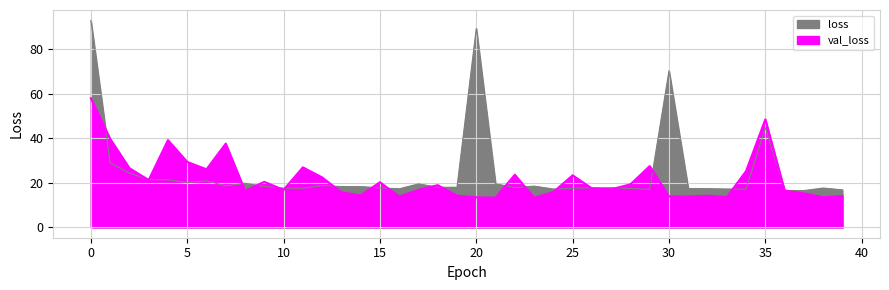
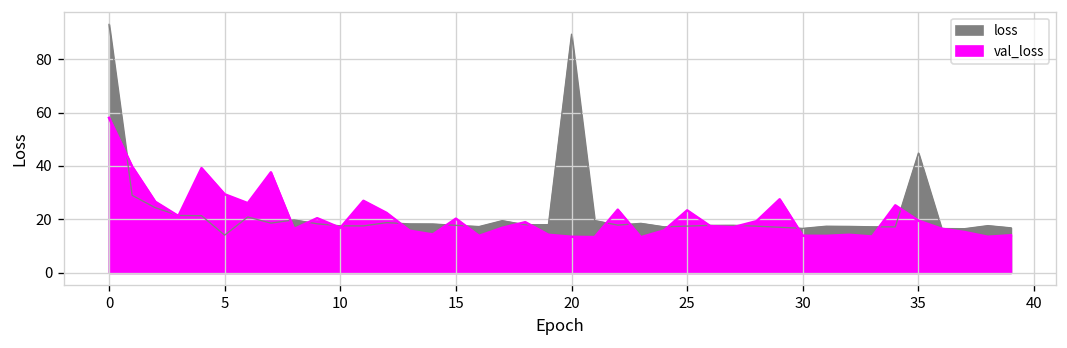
  {
    "loss": {
      "0": 93,
-     "5": 20,
+     "5": 14,
      "15": 18,
      "20": 89,
      "25": 17,
-     "30": 70,
+     "30": 17,
      "35": 45
    },
    "val_loss": {
      "0": 58,
      "5": 29,
      "15": 20,
      "20": 13,
      "25": 23,
      "30": 14,
-     "35": 49
+     "35": 20
    }
  }
